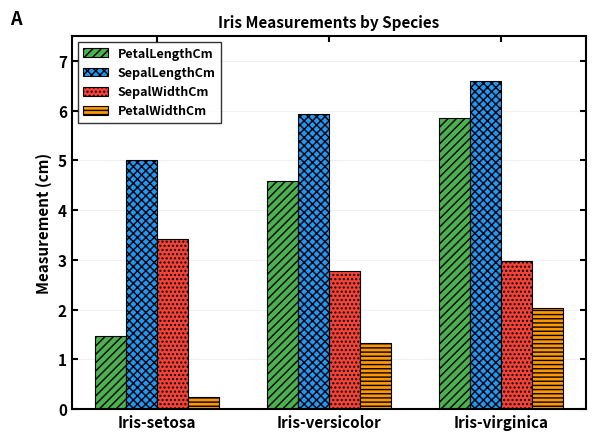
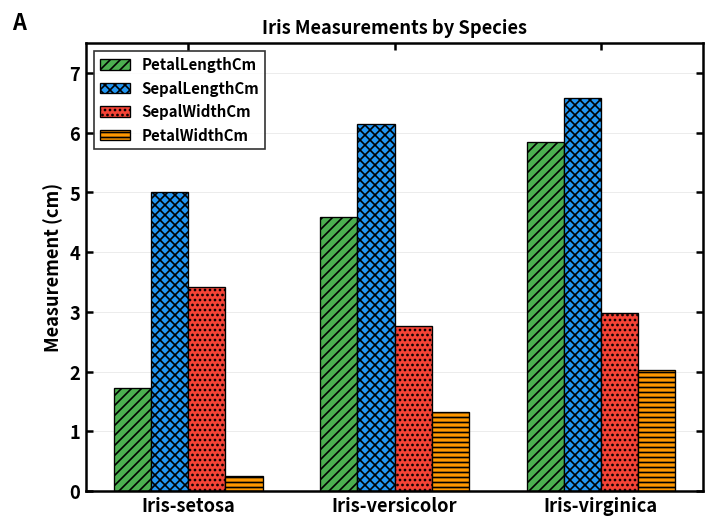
  {
    "PetalLengthCm": {
-     "Iris-setosa": 1.5,
+     "Iris-setosa": 1.7,
      "Iris-versicolor": 4.6,
      "Iris-virginica": 5.8
    },
    "SepalLengthCm": {
      "Iris-setosa": 5.0,
-     "Iris-versicolor": 5.9,
+     "Iris-versicolor": 6.1,
      "Iris-virginica": 6.6
    },
    "SepalWidthCm": {
      "Iris-setosa": 3.4,
      "Iris-versicolor": 2.8,
      "Iris-virginica": 3.0
    },
    "PetalWidthCm": {
      "Iris-setosa": 0.2,
      "Iris-versicolor": 1.3,
      "Iris-virginica": 2.0
    }
  }
